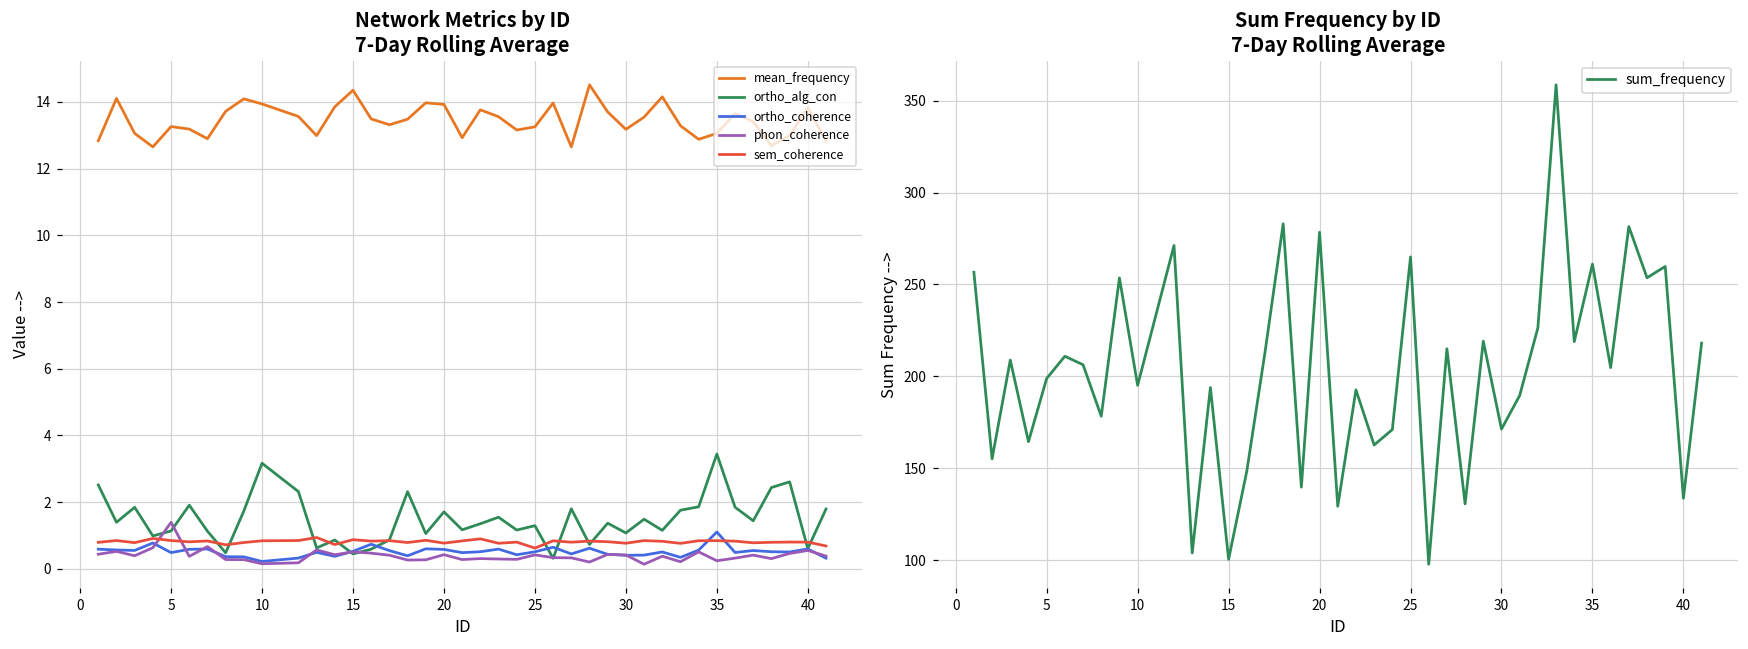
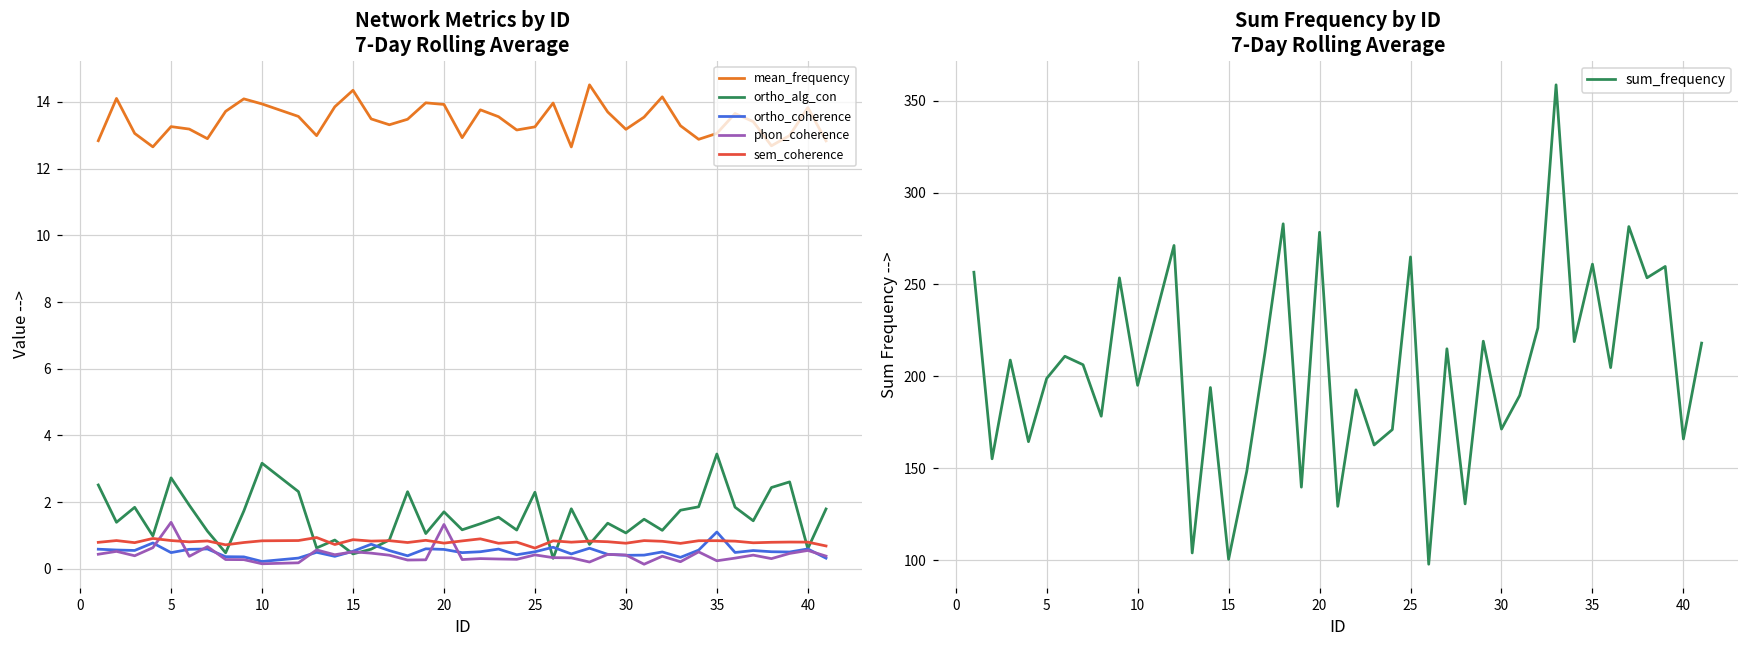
  {
    "Network Metrics by ID 7-Day Rolling Average": {
      "ortho_alg_con": {
-       "5": 1.1,
+       "5": 2.7,
        "10": 3.2,
        "20": 1.7,
-       "25": 1.3,
+       "25": 2.3,
        "30": 1.1,
        "35": 3.4
      },
      "ortho_coherence": {
        "5": 0.5,
        "20": 0.6,
        "25": 0.5,
        "35": 1.1
      },
      "phon_coherence": {
        "5": 1.4,
-       "20": 0.4,
+       "20": 1.3,
        "25": 0.4,
        "35": 0.2
      }
    },
    "Sum Frequency by ID 7-Day Rolling Average": {
      "5": 199,
      "10": 195,
      "15": 100,
      "20": 278,
      "25": 265,
      "30": 171,
      "35": 261,
-     "40": 134
+     "40": 166
    }
  }
